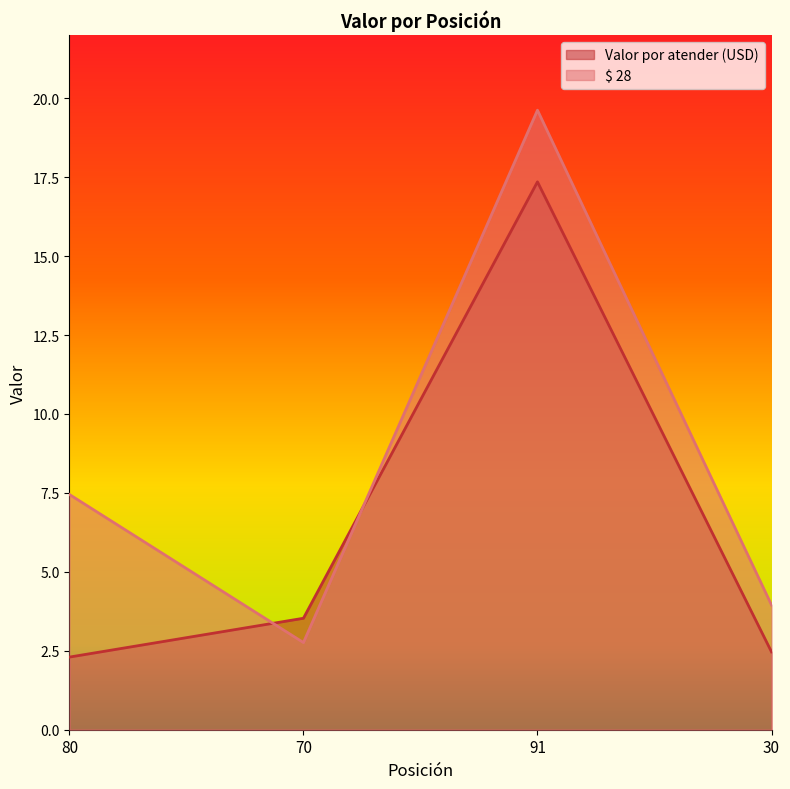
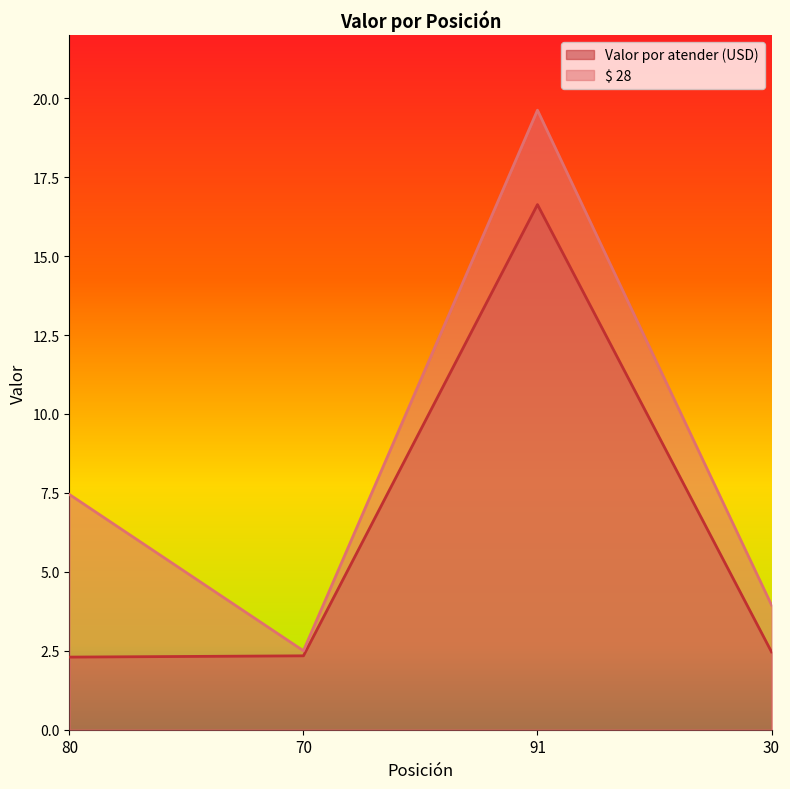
  {
    "Valor por atender (USD)": {
      "80": 2.3,
-     "70": 3.5,
-     "91": 17.4,
+     "70": 2.3,
+     "91": 16.6,
      "30": 2.5
    },
    "$ 28": {
      "80": 7.5,
-     "70": 2.8,
+     "70": 2.5,
      "91": 19.6,
      "30": 4.0
    }
  }
